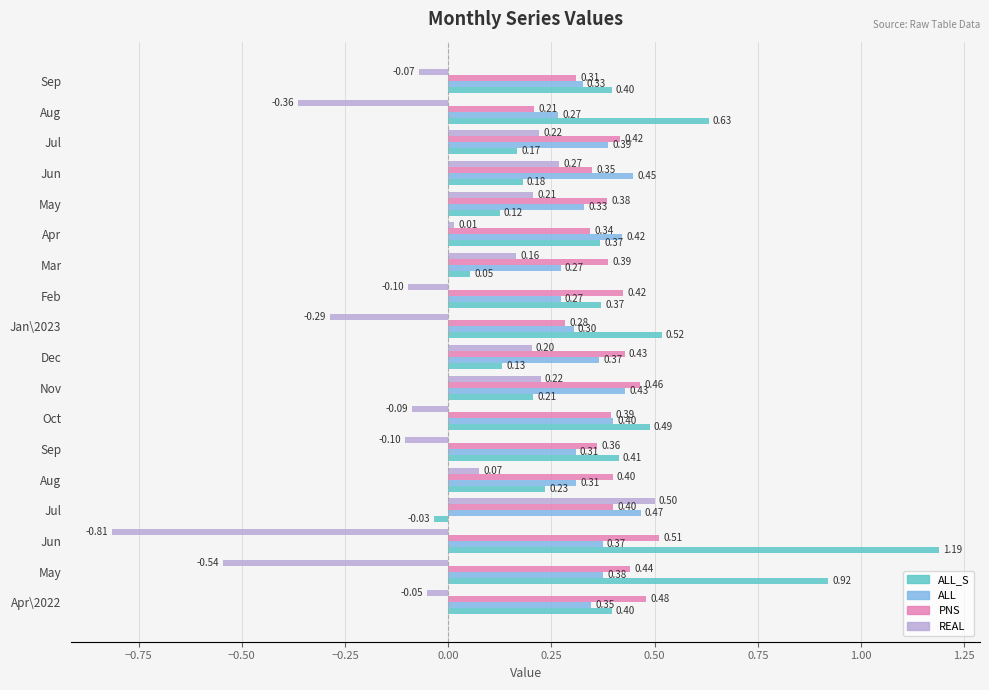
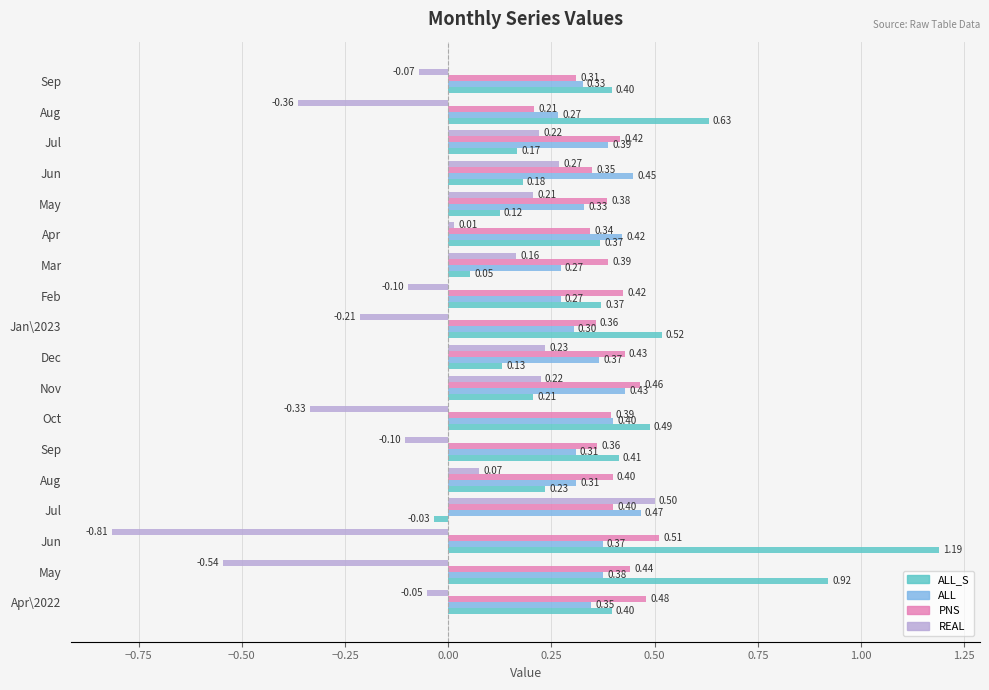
  {
    "PNS": {
      "Apr": 0.34,
      "Mar": 0.39,
      "Feb": 0.42,
-     "Jan\\2023": 0.28,
+     "Jan\\2023": 0.36,
      "Dec": 0.43,
      "Nov": 0.46,
      "Apr\\2022": 0.48
    },
    "REAL": {
      "Apr": 0.01,
      "Mar": 0.16,
      "Feb": -0.10,
-     "Jan\\2023": -0.29,
-     "Dec": 0.20,
+     "Jan\\2023": -0.21,
+     "Dec": 0.23,
      "Nov": 0.22,
-     "Oct": -0.09,
+     "Oct": -0.33,
      "Apr\\2022": -0.05
    }
  }
